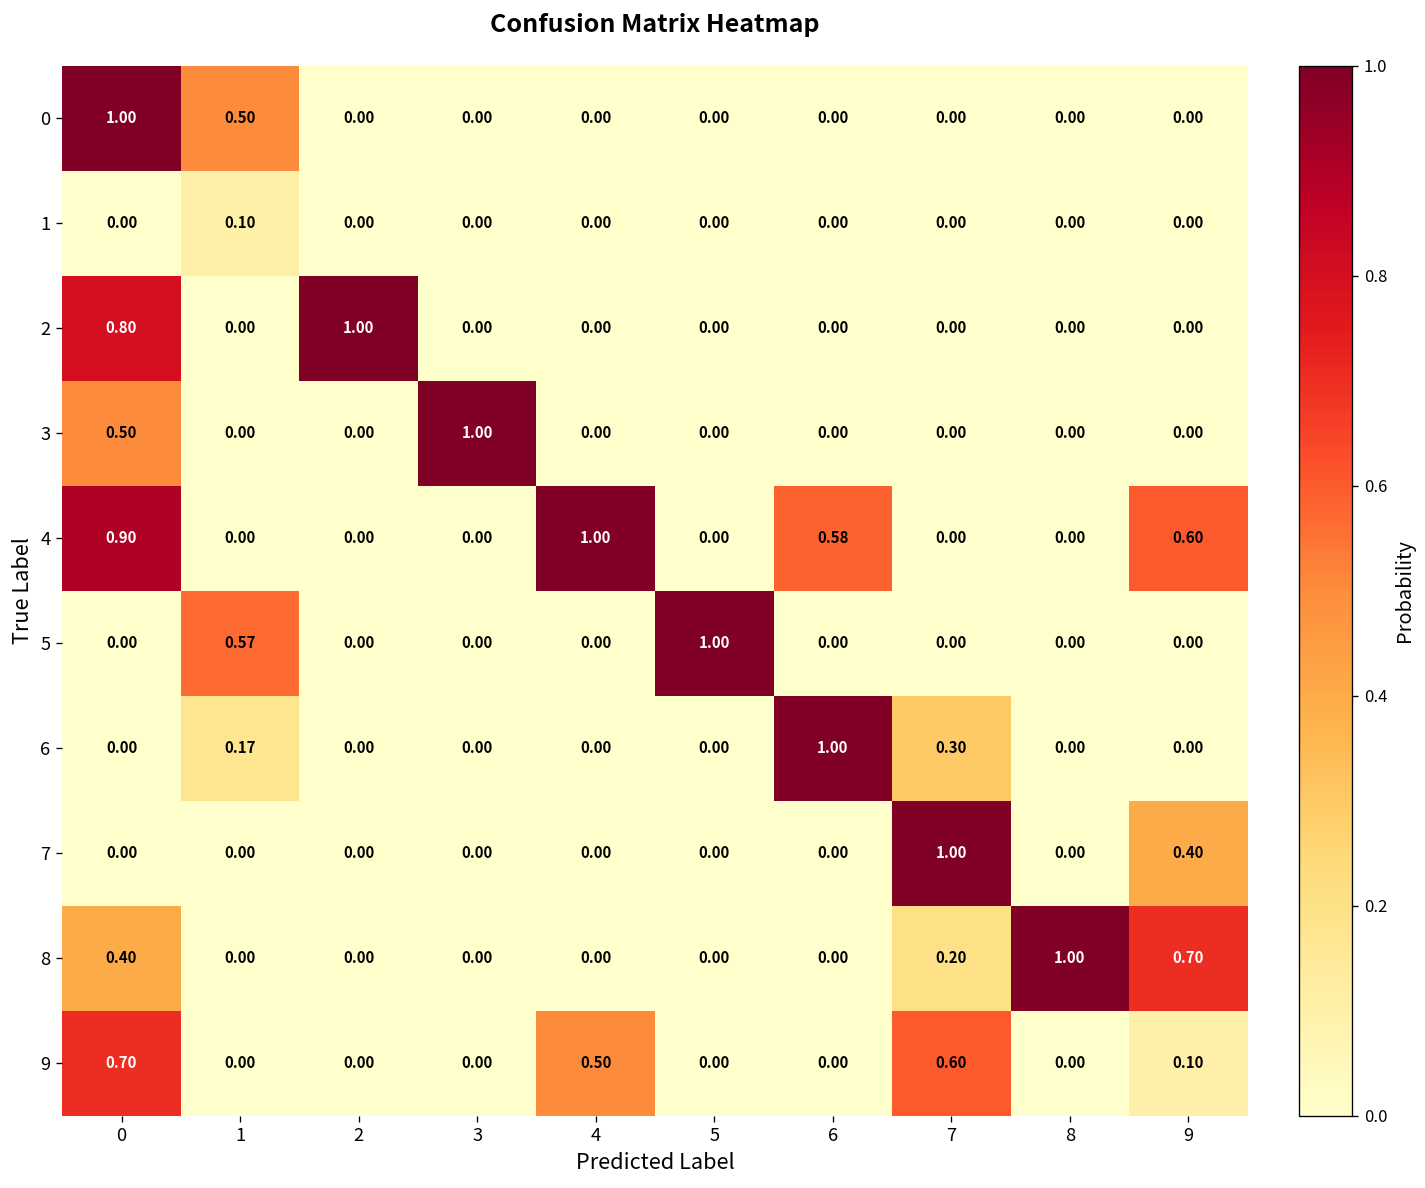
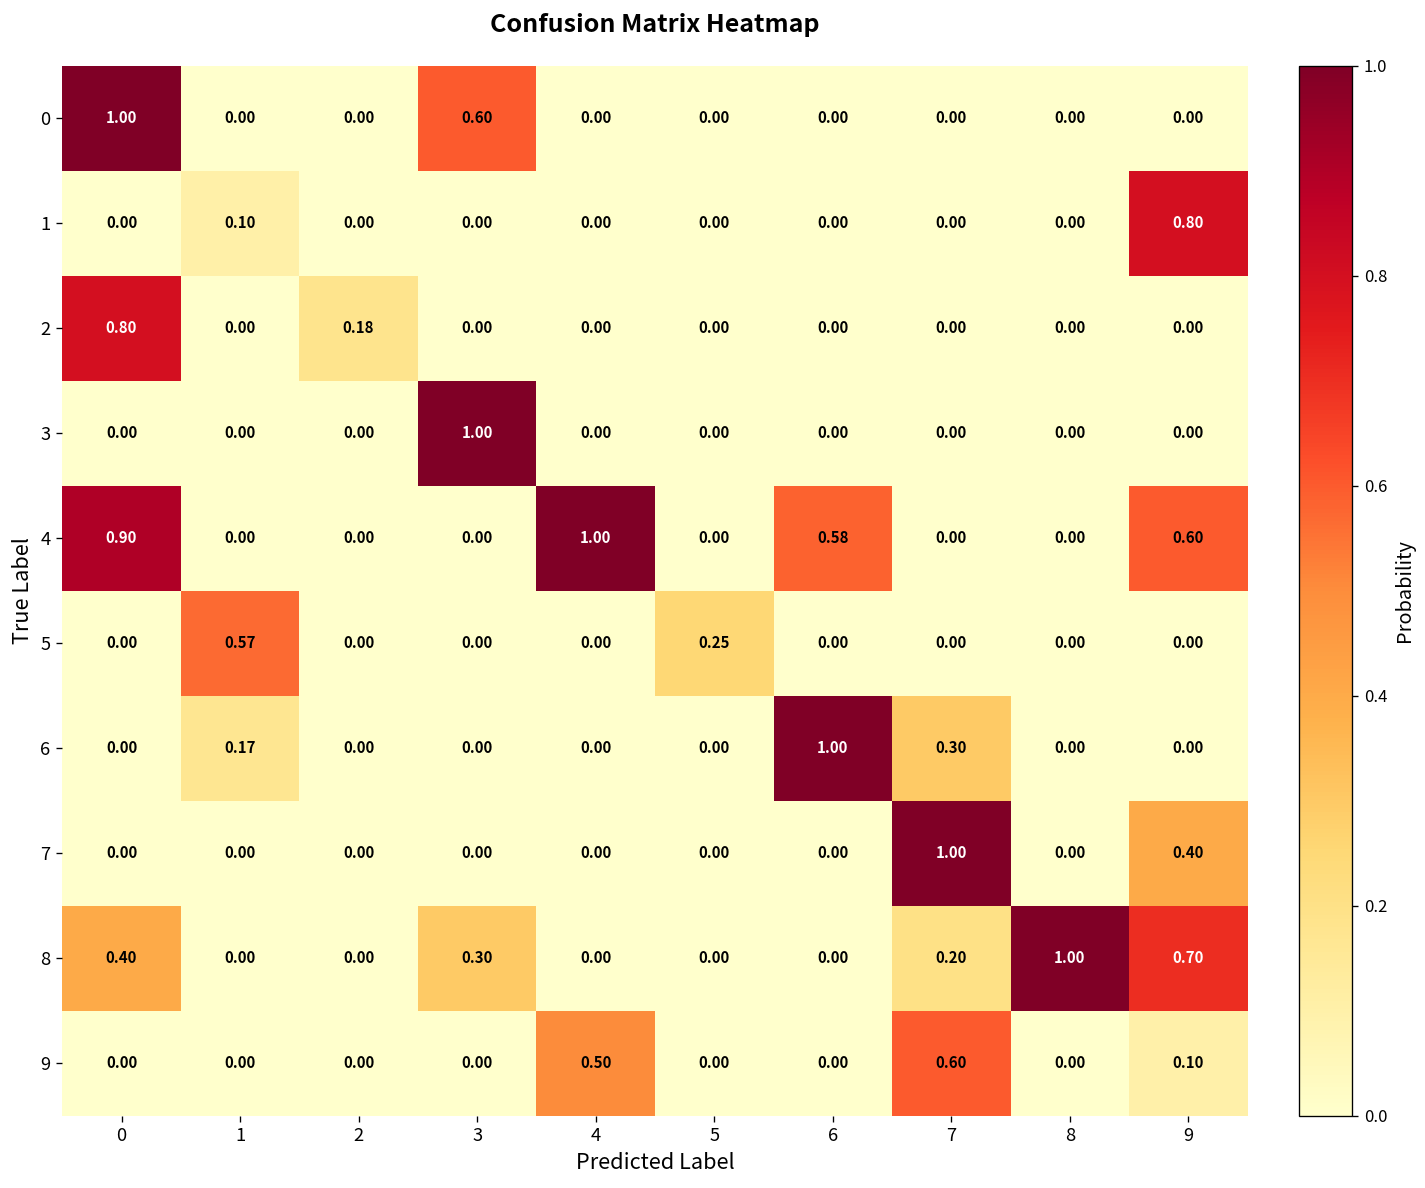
  {
    "0": {
      "0": 1.00,
-     "1": 0.50,
+     "1": 0.00,
      "2": 0.00,
-     "3": 0.00,
+     "3": 0.60,
      "4": 0.00,
      "5": 0.00,
      "6": 0.00,
      "7": 0.00,
      "8": 0.00,
      "9": 0.00
    },
    "1": {
      "0": 0.00,
      "1": 0.10,
      "2": 0.00,
      "3": 0.00,
      "4": 0.00,
      "5": 0.00,
      "6": 0.00,
      "7": 0.00,
      "8": 0.00,
-     "9": 0.00
+     "9": 0.80
    },
    "2": {
      "0": 0.80,
      "1": 0.00,
-     "2": 1.00,
+     "2": 0.18,
      "3": 0.00,
      "4": 0.00,
      "5": 0.00,
      "6": 0.00,
      "7": 0.00,
      "8": 0.00,
      "9": 0.00
    },
    "3": {
-     "0": 0.50,
+     "0": 0.00,
      "1": 0.00,
      "2": 0.00,
      "3": 1.00,
      "4": 0.00,
      "5": 0.00,
      "6": 0.00,
      "7": 0.00,
      "8": 0.00,
      "9": 0.00
    },
    "4": {
      "0": 0.90,
      "1": 0.00,
      "2": 0.00,
      "3": 0.00,
      "4": 1.00,
      "5": 0.00,
      "6": 0.58,
      "7": 0.00,
      "8": 0.00,
      "9": 0.60
    },
    "5": {
      "0": 0.00,
      "1": 0.57,
      "2": 0.00,
      "3": 0.00,
      "4": 0.00,
-     "5": 1.00,
+     "5": 0.25,
      "6": 0.00,
      "7": 0.00,
      "8": 0.00,
      "9": 0.00
    },
    "6": {
      "0": 0.00,
      "1": 0.17,
      "2": 0.00,
      "3": 0.00,
      "4": 0.00,
      "5": 0.00,
      "6": 1.00,
      "7": 0.30,
      "8": 0.00,
      "9": 0.00
    },
    "7": {
      "0": 0.00,
      "1": 0.00,
      "2": 0.00,
      "3": 0.00,
      "4": 0.00,
      "5": 0.00,
      "6": 0.00,
      "7": 1.00,
      "8": 0.00,
      "9": 0.40
    },
    "8": {
      "0": 0.40,
      "1": 0.00,
      "2": 0.00,
-     "3": 0.00,
+     "3": 0.30,
      "4": 0.00,
      "5": 0.00,
      "6": 0.00,
      "7": 0.20,
      "8": 1.00,
      "9": 0.70
    },
    "9": {
-     "0": 0.70,
+     "0": 0.00,
      "1": 0.00,
      "2": 0.00,
      "3": 0.00,
      "4": 0.50,
      "5": 0.00,
      "6": 0.00,
      "7": 0.60,
      "8": 0.00,
      "9": 0.10
    }
  }
